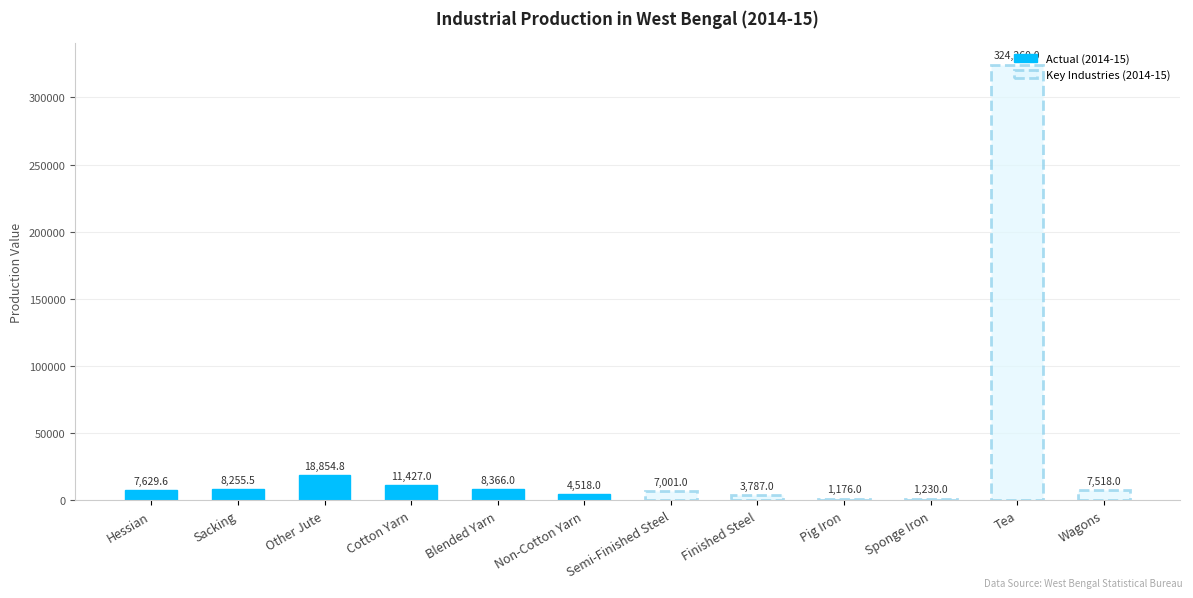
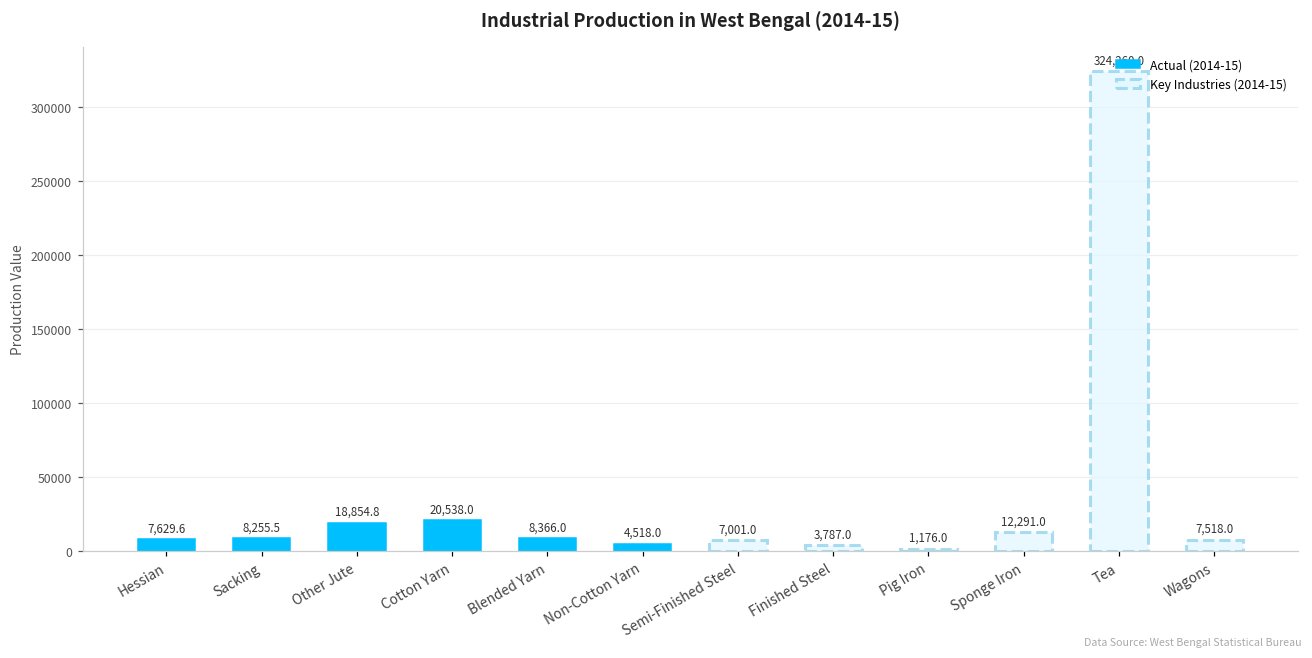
  {
    "Actual (2014-15)": {
      "Hessian": "7,629.6",
      "Sacking": "8,255.5",
      "Other Jute": "18,854.8",
-     "Cotton Yarn": "11,427.0",
+     "Cotton Yarn": "20,538.0",
      "Blended Yarn": "8,366.0",
      "Non-Cotton Yarn": "4,518.0"
    },
    "Key Industries (2014-15)": {
      "Semi-Finished Steel": "7,001.0",
      "Finished Steel": "3,787.0",
      "Pig Iron": "1,176.0",
-     "Sponge Iron": "1,230.0",
+     "Sponge Iron": "12,291.0",
      "Tea": "324,260.0",
      "Wagons": "7,518.0"
    }
  }
